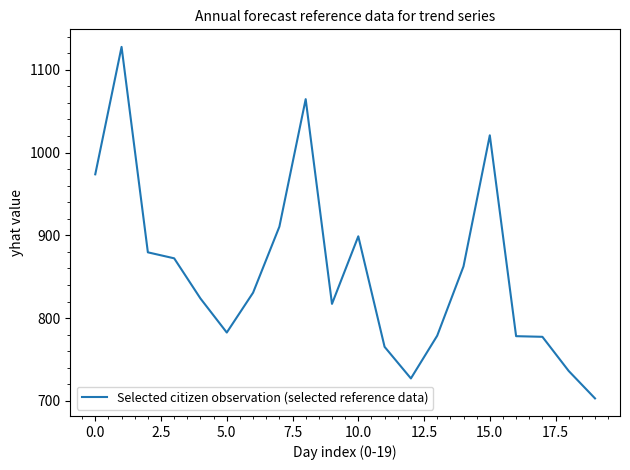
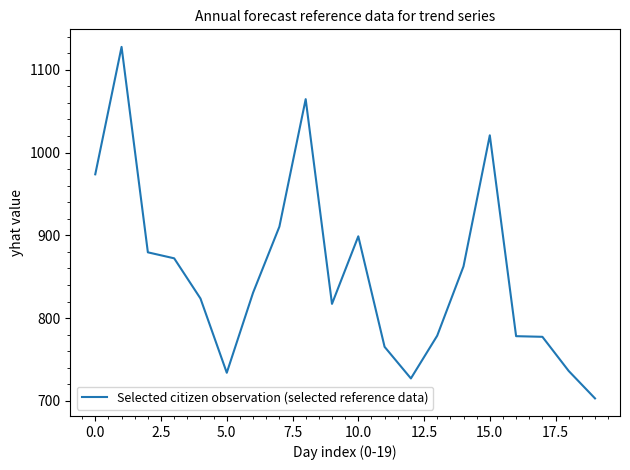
  {
    "0.0": 970,
-   "5.0": 780,
+   "5.0": 730,
    "10.0": 900,
    "15.0": 1020
  }
